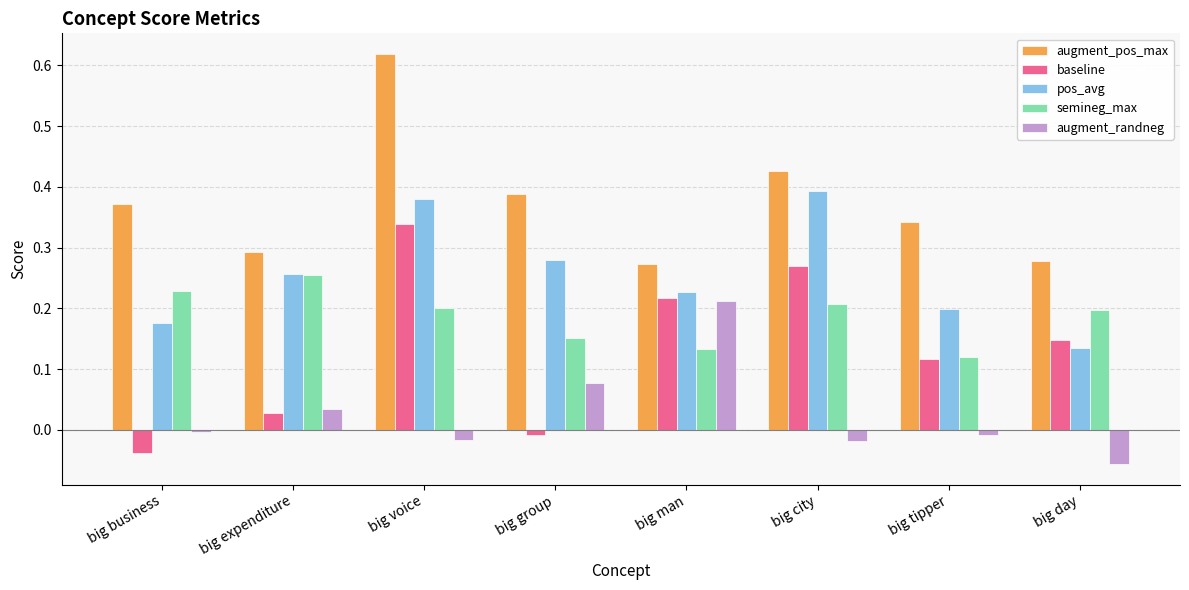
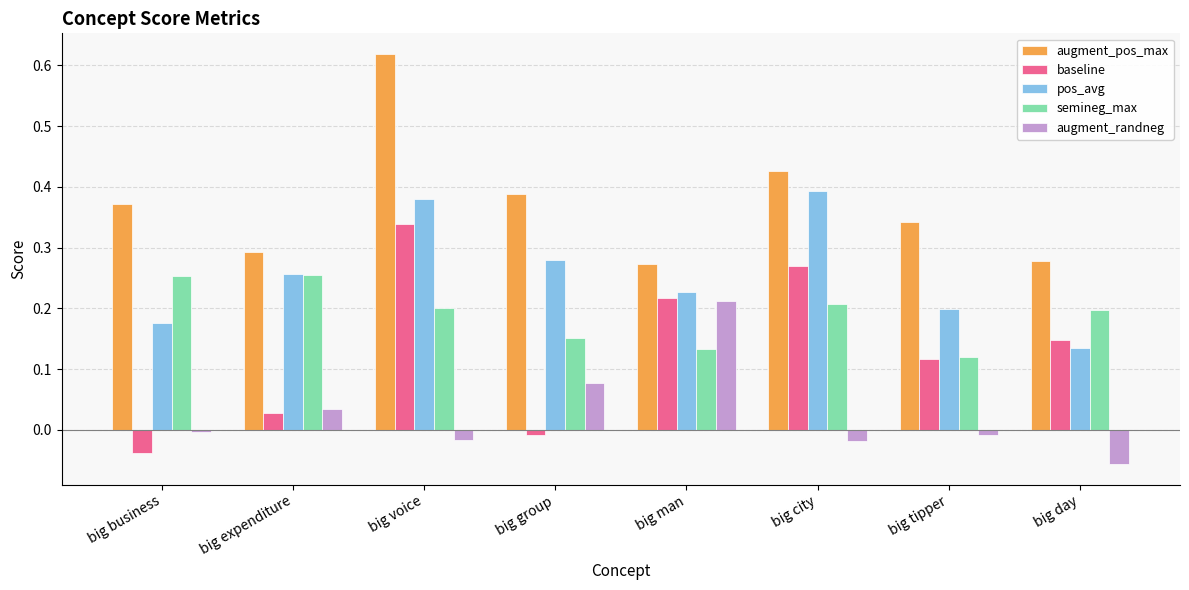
  {
    "augment_pos_max": {
      "big business": 0.37,
      "big expenditure": 0.29,
      "big voice": 0.62,
      "big group": 0.39,
      "big man": 0.27,
      "big city": 0.43,
      "big tipper": 0.34,
      "big day": 0.28
    },
    "baseline": {
      "big business": -0.04,
      "big expenditure": 0.03,
      "big voice": 0.34,
      "big group": -0.01,
      "big man": 0.22,
      "big city": 0.27,
      "big tipper": 0.12,
      "big day": 0.15
    },
    "pos_avg": {
      "big business": 0.18,
      "big expenditure": 0.26,
      "big voice": 0.38,
      "big group": 0.28,
      "big man": 0.23,
      "big city": 0.39,
      "big tipper": 0.20,
      "big day": 0.14
    },
    "semineg_max": {
-     "big business": 0.23,
+     "big business": 0.25,
      "big expenditure": 0.25,
      "big voice": 0.20,
      "big group": 0.15,
      "big man": 0.13,
      "big city": 0.21,
      "big tipper": 0.12,
      "big day": 0.20
    },
    "augment_randneg": {
      "big expenditure": 0.04,
      "big voice": -0.02,
      "big group": 0.08,
      "big man": 0.21,
      "big city": -0.02,
      "big tipper": -0.01,
      "big day": -0.06
    }
  }
